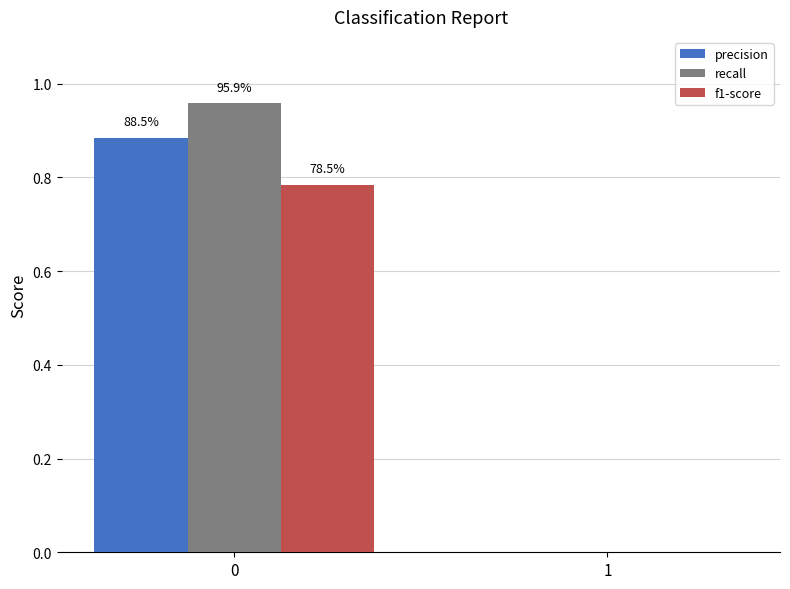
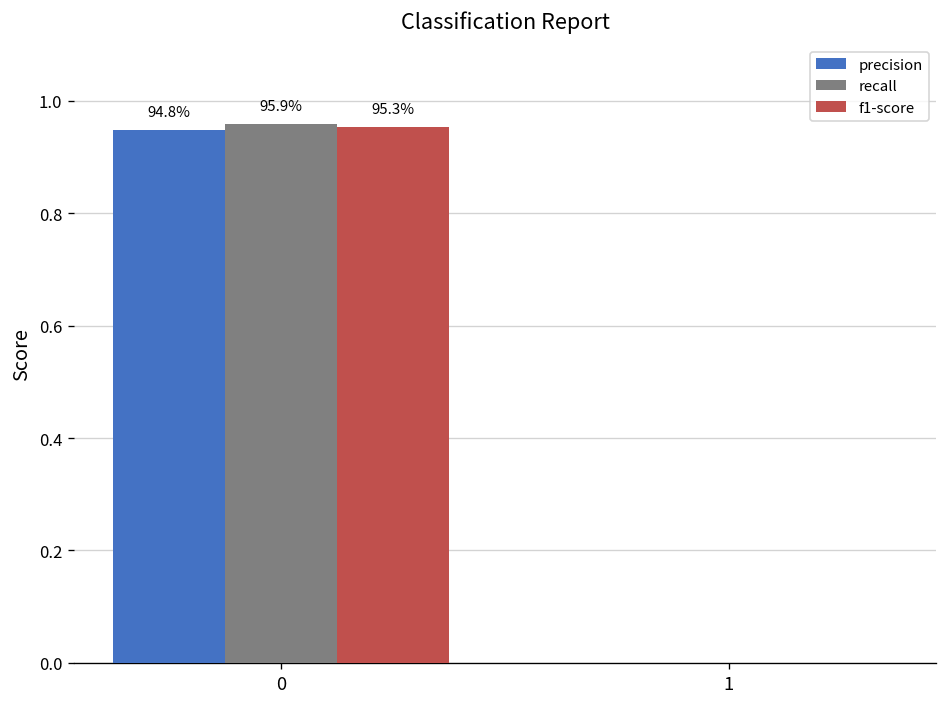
  {
    "precision": {
-     "0": "88.5%"
+     "0": "94.8%"
    },
    "recall": {
      "0": "95.9%"
    },
    "f1-score": {
-     "0": "78.5%"
+     "0": "95.3%"
    }
  }
